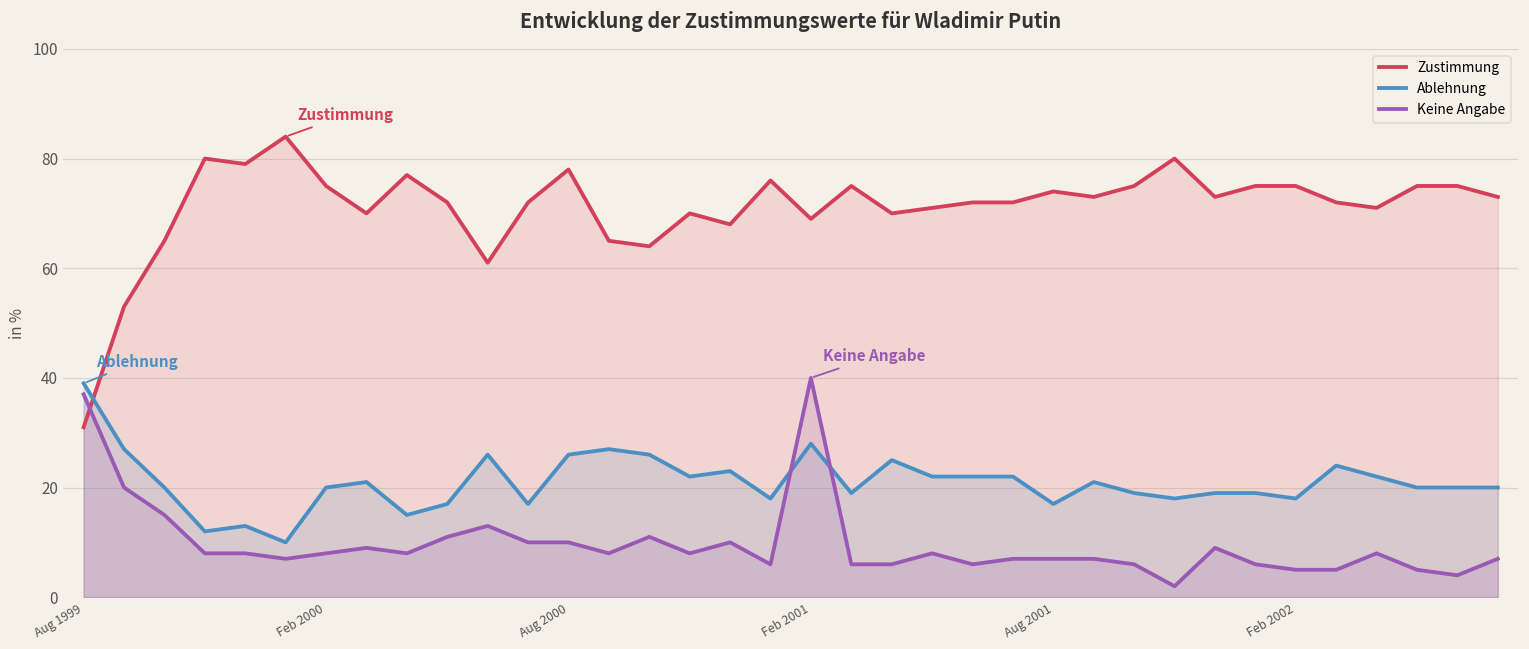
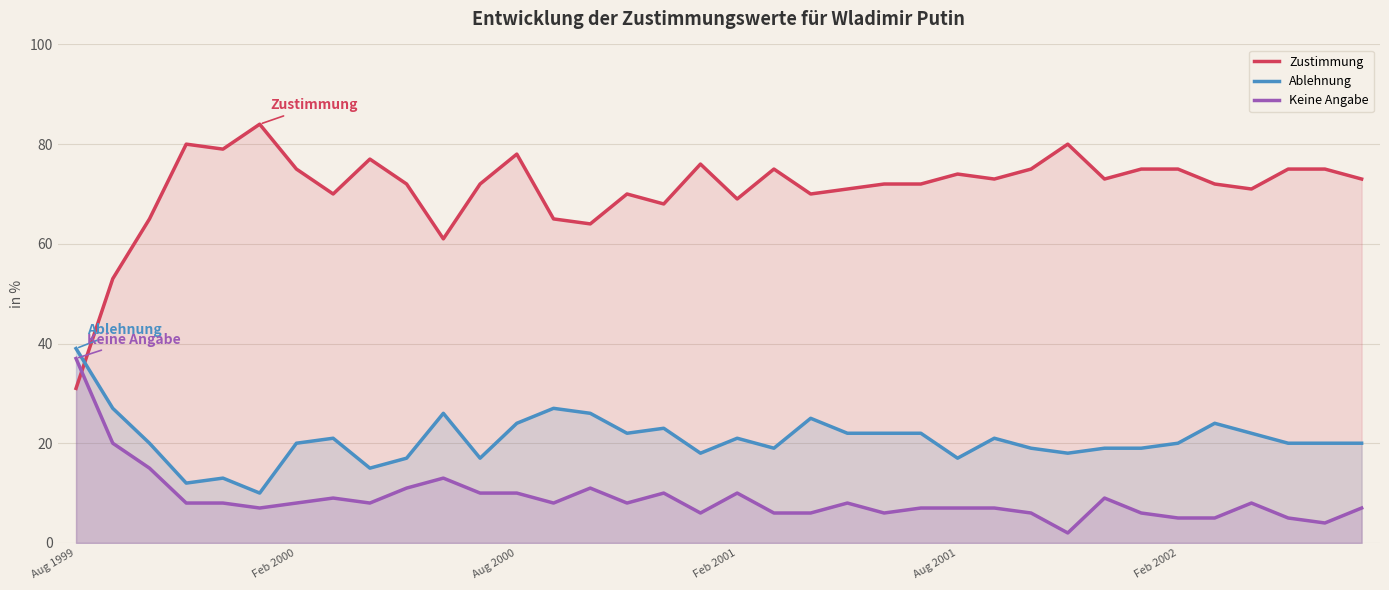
  {
    "Zustimmung": {
      "Aug 1999": 31,
      "Feb 2000": 75,
      "Aug 2000": 78,
      "Feb 2001": 69,
      "Aug 2001": 74,
      "Feb 2002": 75
    },
    "Ablehnung": {
      "Aug 1999": 39,
      "Feb 2000": 20,
-     "Aug 2000": 26,
-     "Feb 2001": 28,
+     "Aug 2000": 24,
+     "Feb 2001": 21,
      "Aug 2001": 17,
-     "Feb 2002": 18
+     "Feb 2002": 20
    },
    "Keine Angabe": {
      "Aug 1999": 37,
      "Feb 2000": 8,
      "Aug 2000": 10,
-     "Feb 2001": 40,
+     "Feb 2001": 10,
      "Aug 2001": 7,
      "Feb 2002": 5
    }
  }
